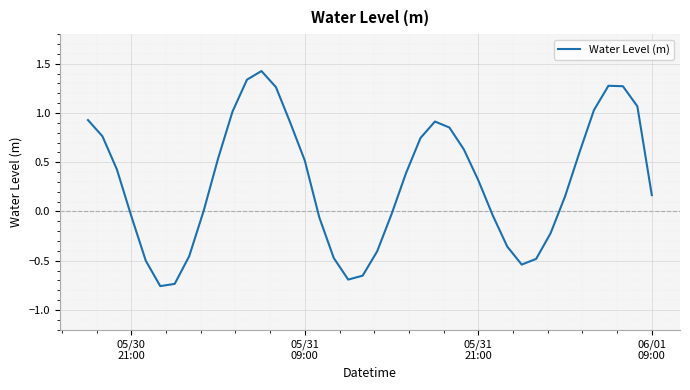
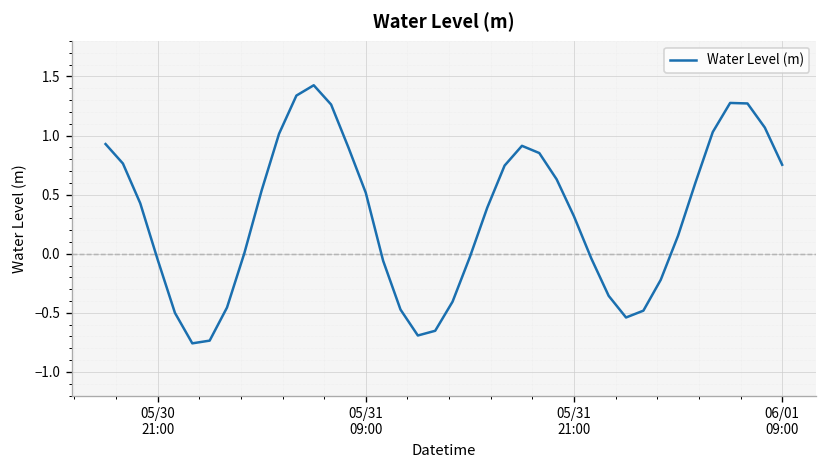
  {
    "05/30 21:00": 0.0,
    "05/31 09:00": 0.5,
    "05/31 21:00": 0.3,
-   "06/01 09:00": 0.2
+   "06/01 09:00": 0.8
  }
